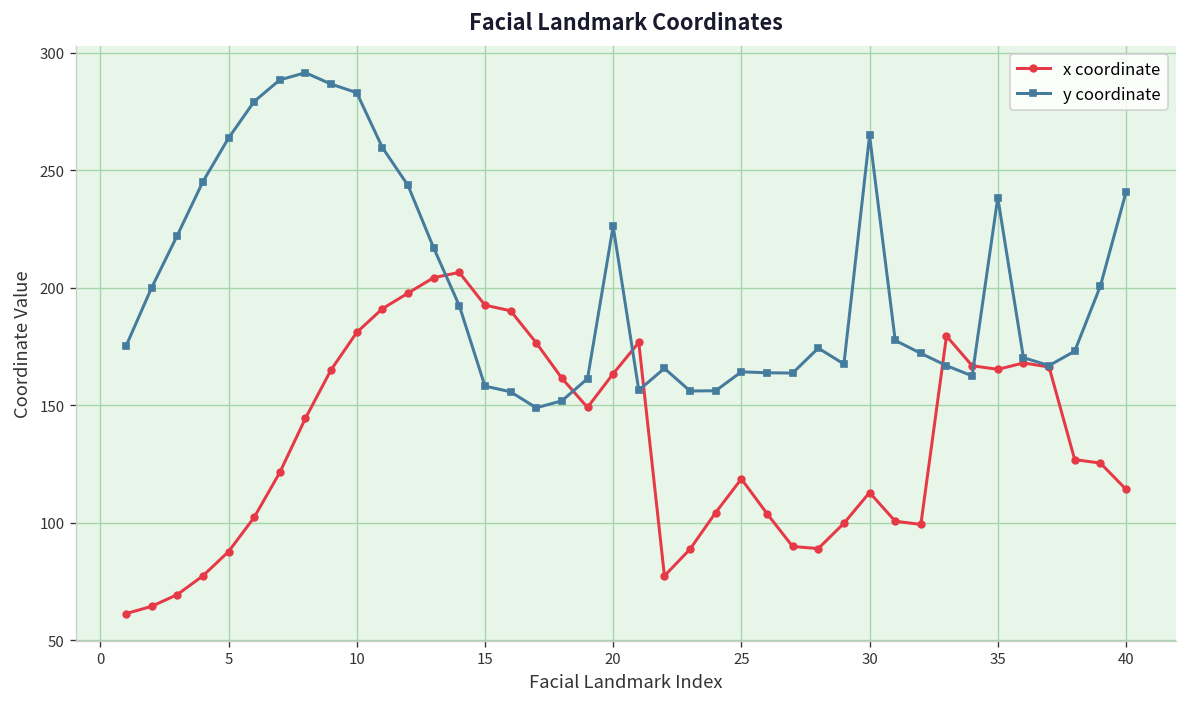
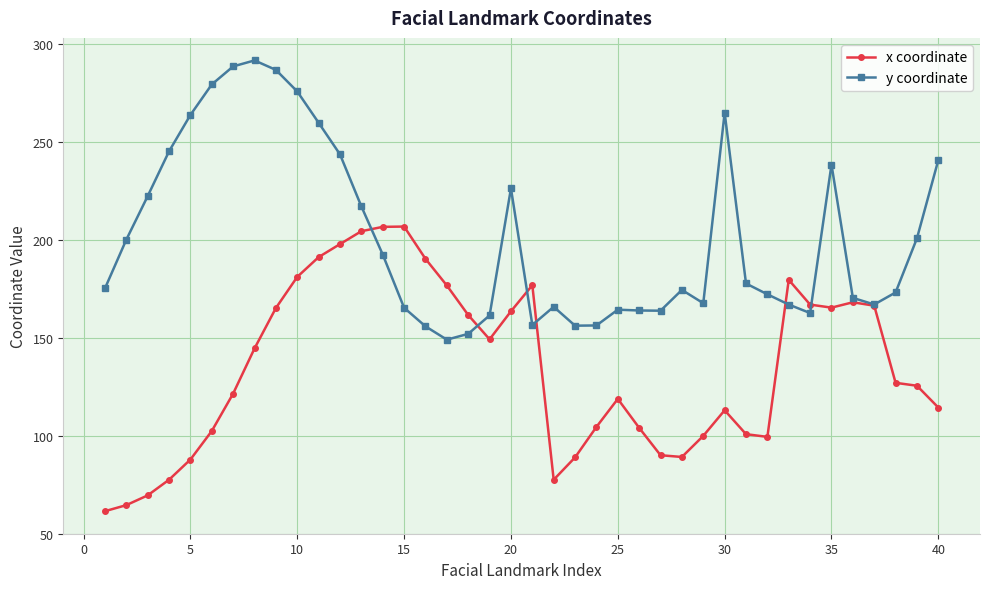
  {
    "x coordinate": {
      "5": 88,
      "10": 181,
-     "15": 193,
+     "15": 207,
      "20": 163,
      "25": 119,
      "30": 113,
      "35": 165,
      "40": 114
    },
    "y coordinate": {
      "5": 264,
-     "10": 283,
-     "15": 158,
+     "10": 276,
+     "15": 165,
      "20": 226,
      "25": 164,
      "30": 265,
      "35": 238,
      "40": 241
    }
  }
